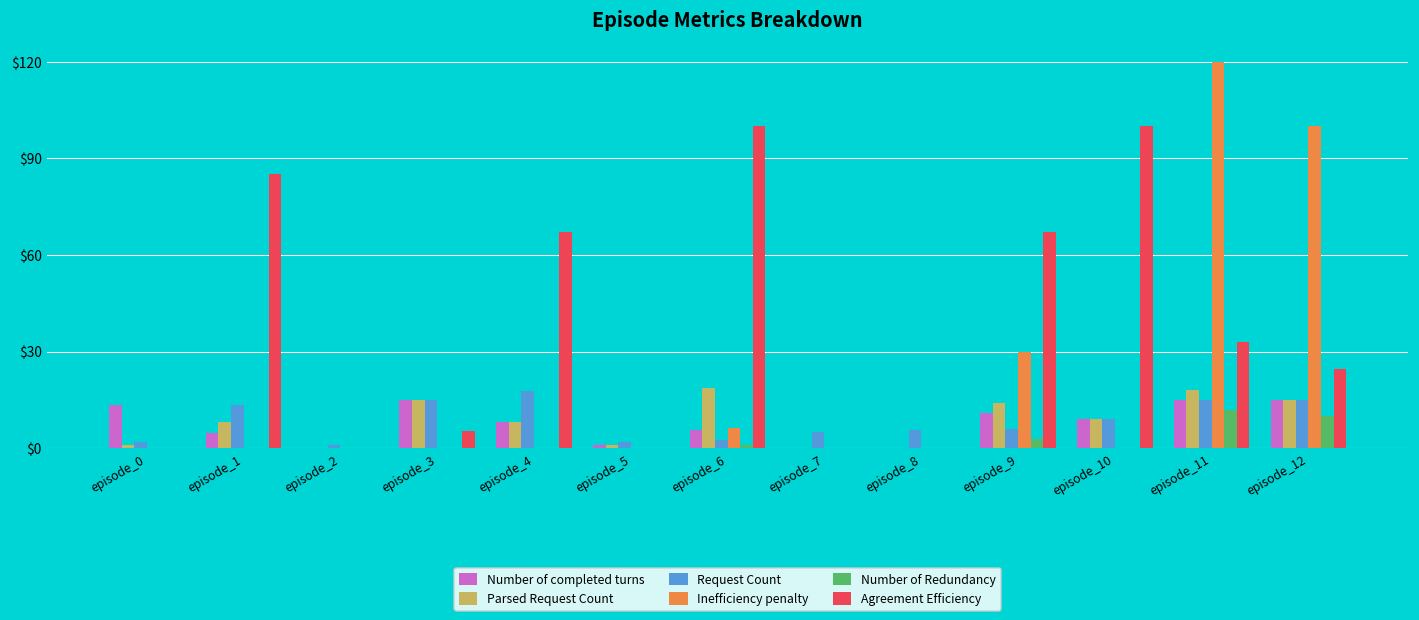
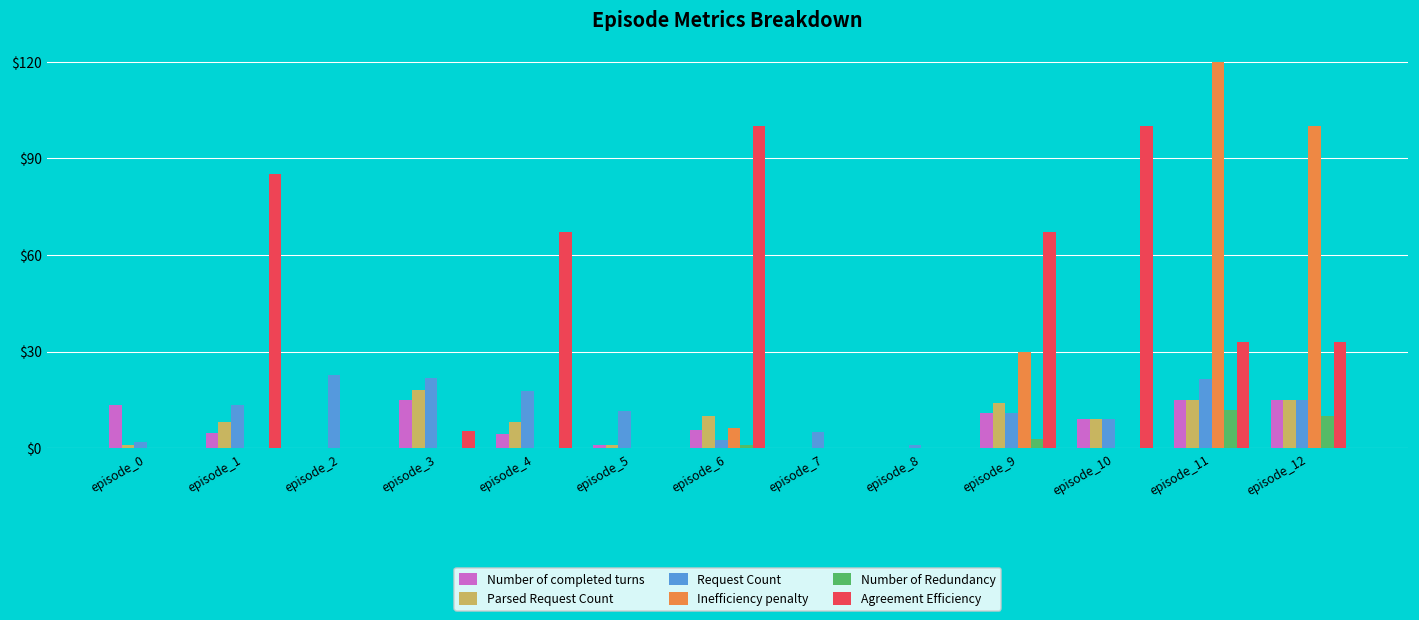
  {
    "Number of completed turns": {
      "episode_0": "$13",
      "episode_1": "$5",
      "episode_2": "$0",
      "episode_3": "$15",
-     "episode_4": "$8",
+     "episode_4": "$5",
      "episode_5": "$1",
      "episode_6": "$6",
      "episode_7": "$0",
      "episode_8": "$0",
      "episode_9": "$11",
      "episode_10": "$9",
      "episode_11": "$15",
      "episode_12": "$15"
    },
    "Parsed Request Count": {
      "episode_0": "$1",
      "episode_1": "$8",
      "episode_2": "$0",
-     "episode_3": "$15",
+     "episode_3": "$18",
      "episode_4": "$8",
      "episode_5": "$1",
-     "episode_6": "$19",
+     "episode_6": "$10",
      "episode_7": "$0",
      "episode_8": "$0",
      "episode_9": "$14",
      "episode_10": "$9",
-     "episode_11": "$18",
+     "episode_11": "$15",
      "episode_12": "$15"
    },
    "Request Count": {
      "episode_0": "$2",
      "episode_1": "$13",
-     "episode_2": "$1",
-     "episode_3": "$15",
+     "episode_2": "$23",
+     "episode_3": "$22",
      "episode_4": "$18",
-     "episode_5": "$2",
+     "episode_5": "$12",
      "episode_6": "$3",
      "episode_7": "$5",
-     "episode_8": "$6",
-     "episode_9": "$6",
+     "episode_8": "$1",
+     "episode_9": "$11",
      "episode_10": "$9",
-     "episode_11": "$15",
+     "episode_11": "$21",
      "episode_12": "$15"
    },
    "Inefficiency penalty": {
      "episode_0": "$0",
      "episode_1": "$0",
      "episode_2": "$0",
      "episode_3": "$0",
      "episode_4": "$0",
      "episode_5": "$0",
      "episode_6": "$6",
      "episode_7": "$0",
      "episode_8": "$0",
      "episode_9": "$30",
      "episode_10": "$0",
      "episode_11": "$120",
      "episode_12": "$100"
    },
    "Number of Redundancy": {
      "episode_0": "$0",
      "episode_1": "$0",
      "episode_2": "$0",
      "episode_3": "$0",
      "episode_4": "$0",
      "episode_5": "$0",
      "episode_6": "$1",
      "episode_7": "$0",
      "episode_8": "$0",
      "episode_9": "$3",
      "episode_10": "$0",
      "episode_11": "$12",
      "episode_12": "$10"
    },
    "Agreement Efficiency": {
      "episode_0": "$0",
      "episode_1": "$85",
      "episode_2": "$0",
      "episode_3": "$5",
      "episode_4": "$67",
      "episode_5": "$0",
      "episode_6": "$100",
      "episode_7": "$0",
      "episode_8": "$0",
      "episode_9": "$67",
      "episode_10": "$100",
      "episode_11": "$33",
-     "episode_12": "$25"
+     "episode_12": "$33"
    }
  }
